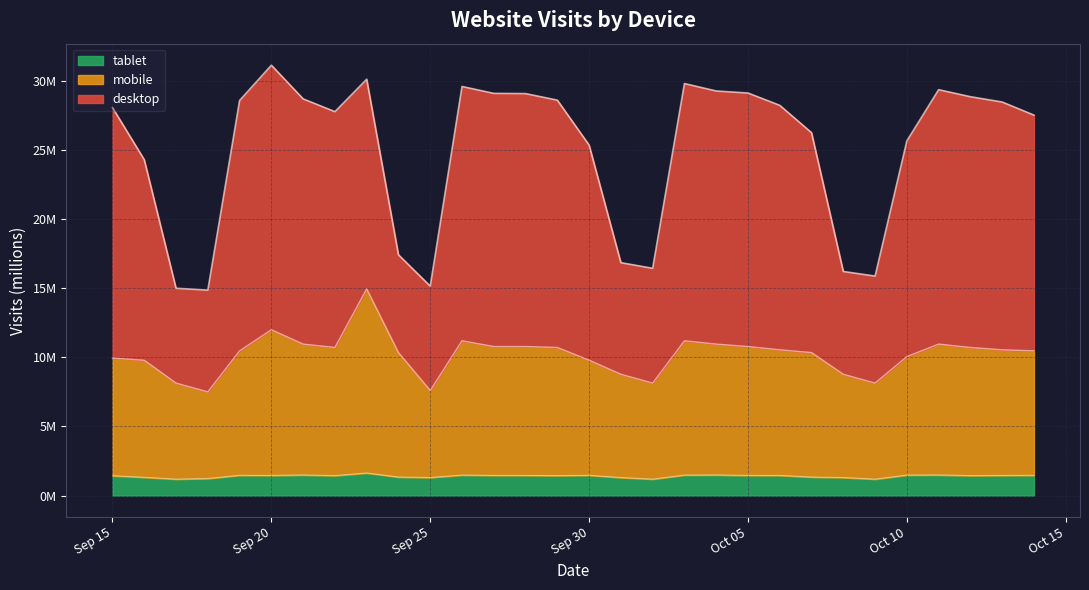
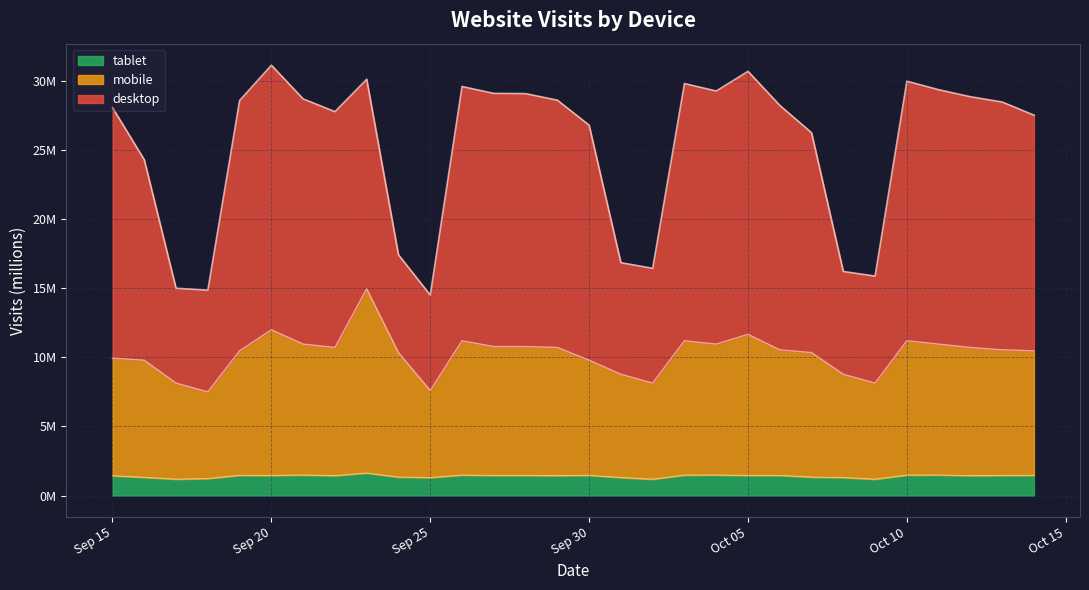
  {
    "tablet": {
      "Sep 15": 1400000,
      "Sep 20": 1500000,
      "Sep 25": 1300000,
      "Sep 30": 1500000,
      "Oct 05": 1500000,
      "Oct 10": 1500000
    },
    "mobile": {
      "Sep 15": 8500000,
      "Sep 20": 10500000,
      "Sep 25": 6300000,
      "Sep 30": 8300000,
-     "Oct 05": 9300000,
-     "Oct 10": 8600000
+     "Oct 05": 10200000,
+     "Oct 10": 9700000
    },
    "desktop": {
      "Sep 20": 19100000,
-     "Sep 25": 7500000,
-     "Sep 30": 15500000,
-     "Oct 05": 18300000,
-     "Oct 10": 15600000
+     "Sep 25": 6900000,
+     "Sep 30": 17000000,
+     "Oct 05": 19000000,
+     "Oct 10": 18800000
    }
  }
